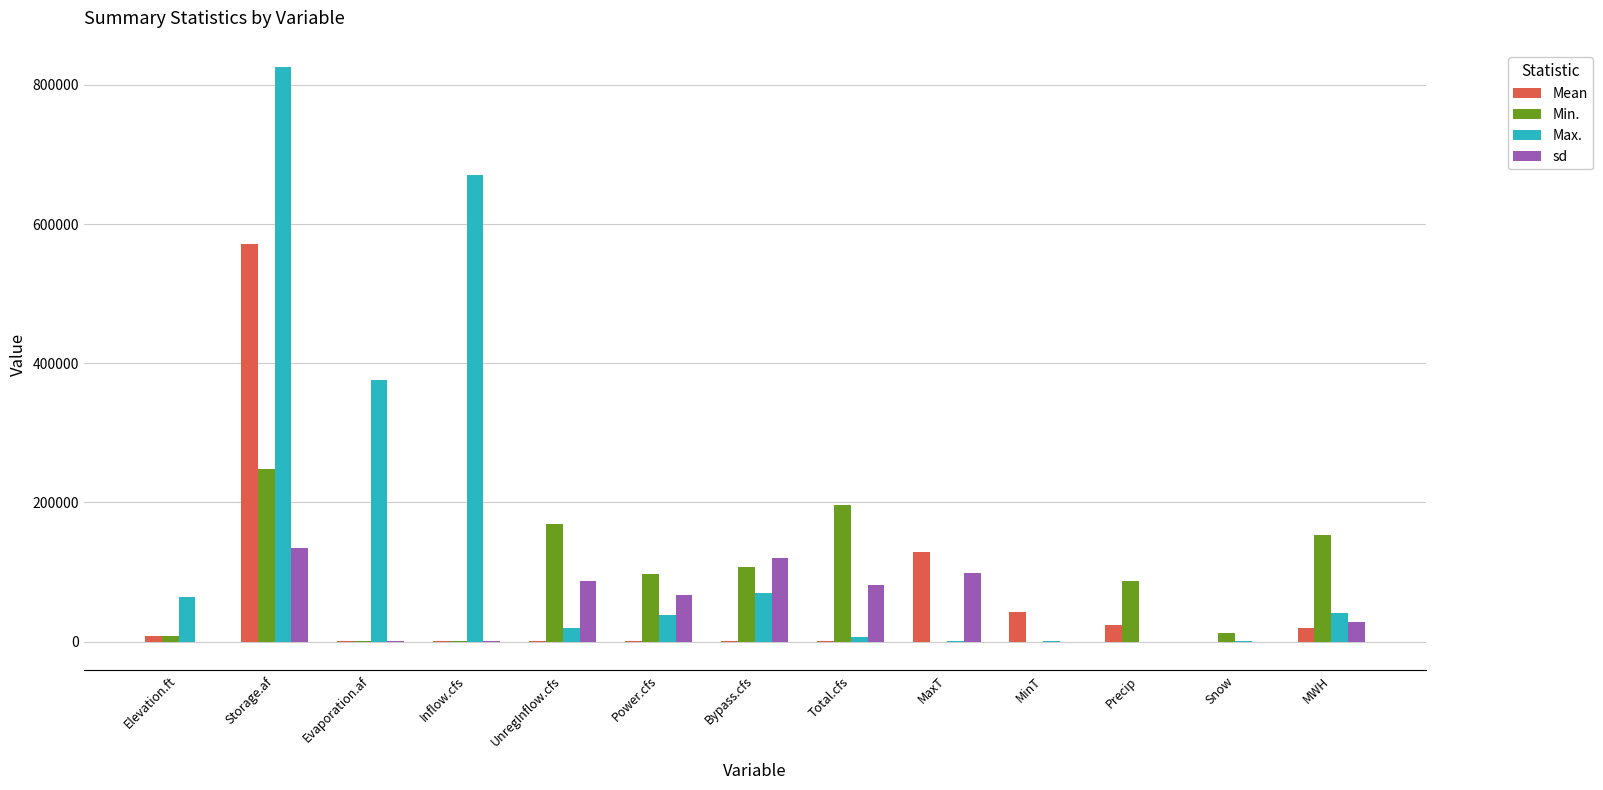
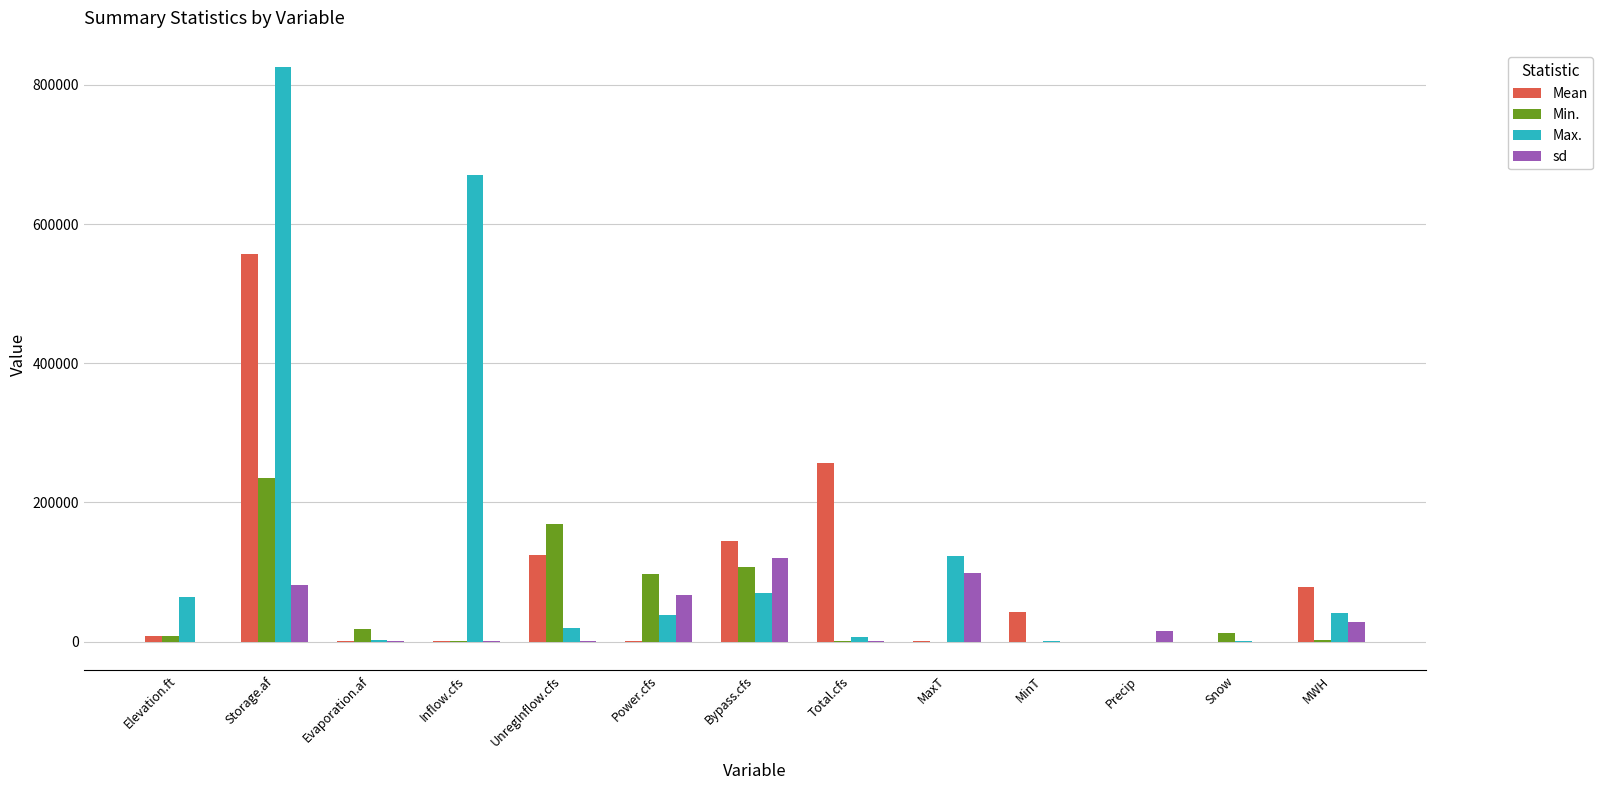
  {
    "Mean": {
      "Elevation.ft": 10000,
-     "Storage.af": 570000,
-     "UnregInflow.cfs": 0,
-     "Bypass.cfs": 0,
-     "Total.cfs": 0,
-     "MaxT": 130000,
+     "Storage.af": 560000,
+     "UnregInflow.cfs": 120000,
+     "Bypass.cfs": 140000,
+     "Total.cfs": 260000,
+     "MaxT": 0,
      "MinT": 40000,
-     "Precip": 20000,
-     "MWH": 20000
+     "Precip": 0,
+     "MWH": 80000
    },
    "Min.": {
      "Elevation.ft": 10000,
-     "Storage.af": 250000,
-     "Evaporation.af": 0,
+     "Storage.af": 230000,
+     "Evaporation.af": 20000,
      "UnregInflow.cfs": 170000,
      "Power.cfs": 100000,
      "Bypass.cfs": 110000,
-     "Total.cfs": 200000,
-     "Precip": 90000,
+     "Total.cfs": 0,
+     "Precip": 0,
      "Snow": 10000,
-     "MWH": 150000
+     "MWH": 0
    },
    "Max.": {
      "Elevation.ft": 60000,
      "Storage.af": 830000,
-     "Evaporation.af": 380000,
+     "Evaporation.af": 0,
      "Inflow.cfs": 670000,
      "UnregInflow.cfs": 20000,
      "Power.cfs": 40000,
      "Bypass.cfs": 70000,
      "Total.cfs": 10000,
-     "MaxT": 0,
+     "MaxT": 120000,
      "MWH": 40000
    },
    "sd": {
-     "Storage.af": 130000,
-     "UnregInflow.cfs": 90000,
+     "Storage.af": 80000,
+     "UnregInflow.cfs": 0,
      "Power.cfs": 70000,
      "Bypass.cfs": 120000,
-     "Total.cfs": 80000,
+     "Total.cfs": 0,
      "MaxT": 100000,
-     "Precip": 0,
+     "Precip": 10000,
      "MWH": 30000
    }
  }
